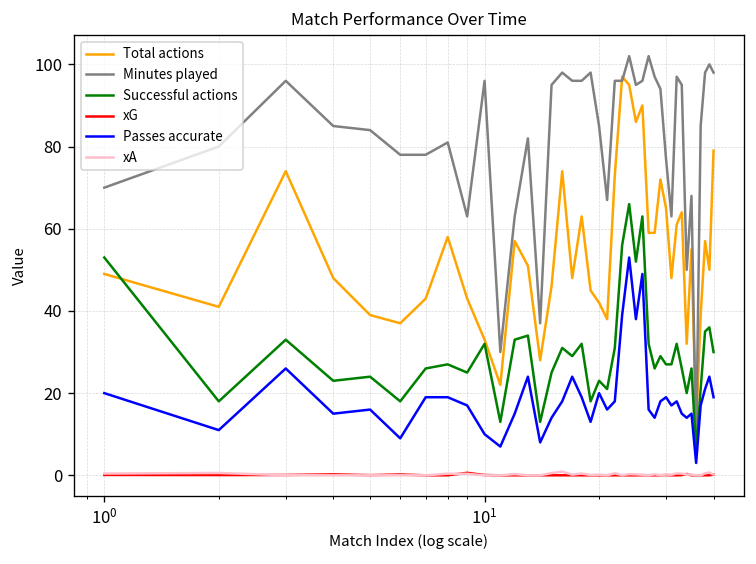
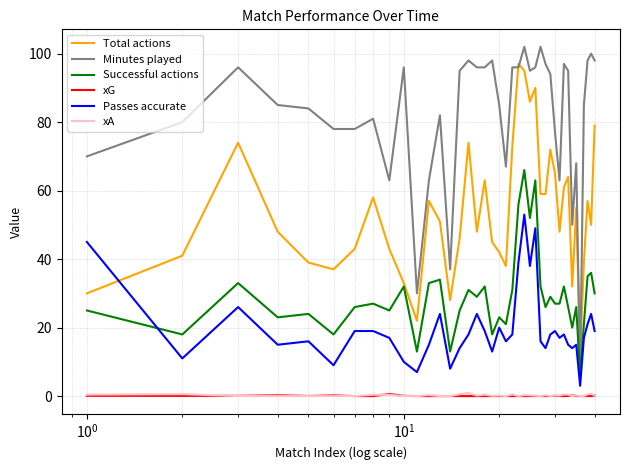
  {
    "Total actions": {
-     "10^0": 49,
+     "10^0": 30,
      "10^1": 33
    },
    "Minutes played": {
      "10^0": 70,
      "10^1": 96
    },
    "Successful actions": {
-     "10^0": 53,
+     "10^0": 25,
      "10^1": 32
    },
    "Passes accurate": {
-     "10^0": 20,
+     "10^0": 45,
      "10^1": 10
    }
  }
